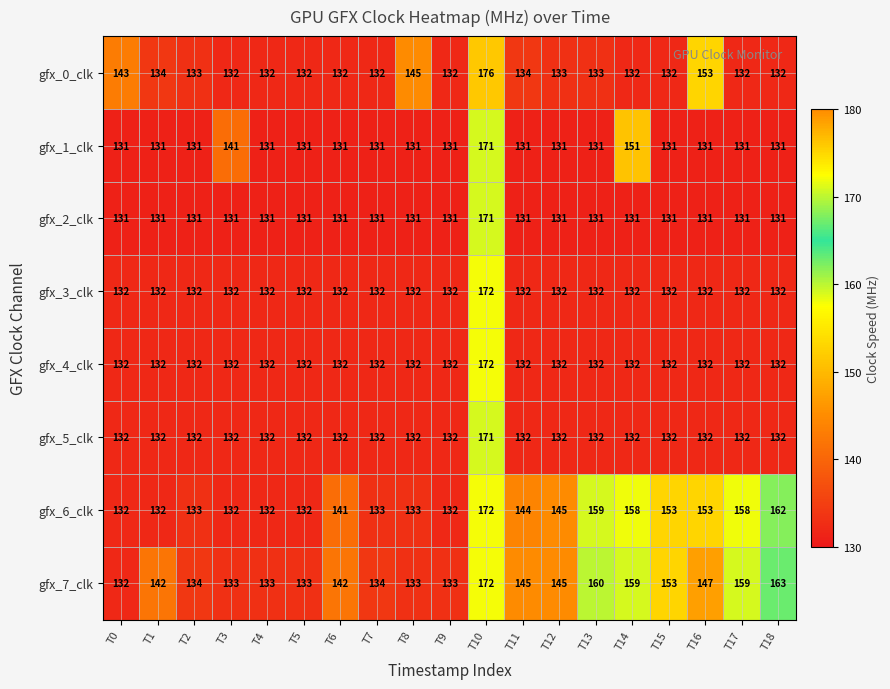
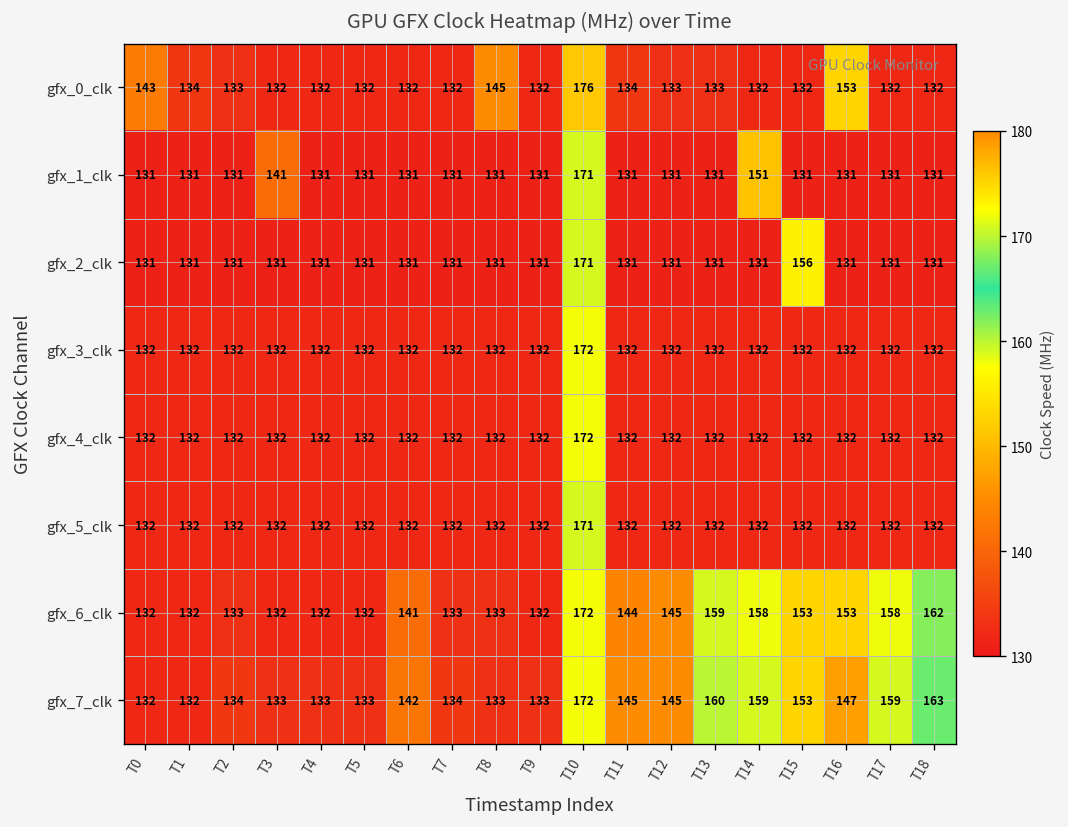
  {
    "gfx_0_clk": {
      "T0": 143,
      "T1": 134,
      "T2": 133,
      "T3": 132,
      "T4": 132,
      "T5": 132,
      "T6": 132,
      "T7": 132,
      "T8": 145,
      "T9": 132,
      "T10": 176,
      "T11": 134,
      "T12": 133,
      "T13": 133,
      "T14": 132,
      "T15": 132,
      "T16": 153,
      "T18": 132
    },
    "gfx_1_clk": {
      "T0": 131,
      "T1": 131,
      "T2": 131,
      "T3": 141,
      "T4": 131,
      "T5": 131,
      "T6": 131,
      "T7": 131,
      "T8": 131,
      "T9": 131,
      "T10": 171,
      "T11": 131,
      "T12": 131,
      "T13": 131,
      "T14": 151,
      "T15": 131,
      "T16": 131,
      "T17": 131,
      "T18": 131
    },
    "gfx_2_clk": {
      "T0": 131,
      "T1": 131,
      "T2": 131,
      "T3": 131,
      "T4": 131,
      "T5": 131,
      "T6": 131,
      "T7": 131,
      "T8": 131,
      "T9": 131,
      "T10": 171,
      "T11": 131,
      "T12": 131,
      "T13": 131,
      "T14": 131,
-     "T15": 131,
+     "T15": 156,
      "T16": 131,
      "T17": 131,
      "T18": 131
    },
    "gfx_3_clk": {
      "T0": 132,
      "T1": 132,
      "T2": 132,
      "T3": 132,
      "T4": 132,
      "T5": 132,
      "T6": 132,
      "T7": 132,
      "T8": 132,
      "T9": 132,
      "T10": 172,
      "T11": 132,
      "T12": 132,
      "T13": 132,
      "T14": 132,
      "T15": 132,
      "T16": 132,
      "T17": 132,
      "T18": 132
    },
    "gfx_4_clk": {
      "T0": 132,
      "T1": 132,
      "T2": 132,
      "T3": 132,
      "T4": 132,
      "T5": 132,
      "T6": 132,
      "T7": 132,
      "T8": 132,
      "T9": 132,
      "T10": 172,
      "T11": 132,
      "T12": 132,
      "T13": 132,
      "T14": 132,
      "T15": 132,
      "T16": 132,
      "T17": 132,
      "T18": 132
    },
    "gfx_5_clk": {
      "T0": 132,
      "T1": 132,
      "T2": 132,
      "T3": 132,
      "T4": 132,
      "T5": 132,
      "T6": 132,
      "T7": 132,
      "T8": 132,
      "T9": 132,
      "T10": 171,
      "T11": 132,
      "T12": 132,
      "T13": 132,
      "T14": 132,
      "T15": 132,
      "T16": 132,
      "T17": 132,
      "T18": 132
    },
    "gfx_6_clk": {
      "T0": 132,
      "T1": 132,
      "T2": 133,
      "T3": 132,
      "T4": 132,
      "T5": 132,
      "T6": 141,
      "T7": 133,
      "T8": 133,
      "T9": 132,
      "T10": 172,
      "T11": 144,
      "T12": 145,
      "T13": 159,
      "T14": 158,
      "T15": 153,
      "T16": 153,
      "T17": 158,
      "T18": 162
    },
    "gfx_7_clk": {
      "T0": 132,
-     "T1": 142,
+     "T1": 132,
      "T2": 134,
      "T3": 133,
      "T4": 133,
      "T5": 133,
      "T6": 142,
      "T7": 134,
      "T8": 133,
      "T9": 133,
      "T10": 172,
      "T11": 145,
      "T12": 145,
      "T13": 160,
      "T14": 159,
      "T15": 153,
      "T16": 147,
      "T17": 159,
      "T18": 163
    }
  }
